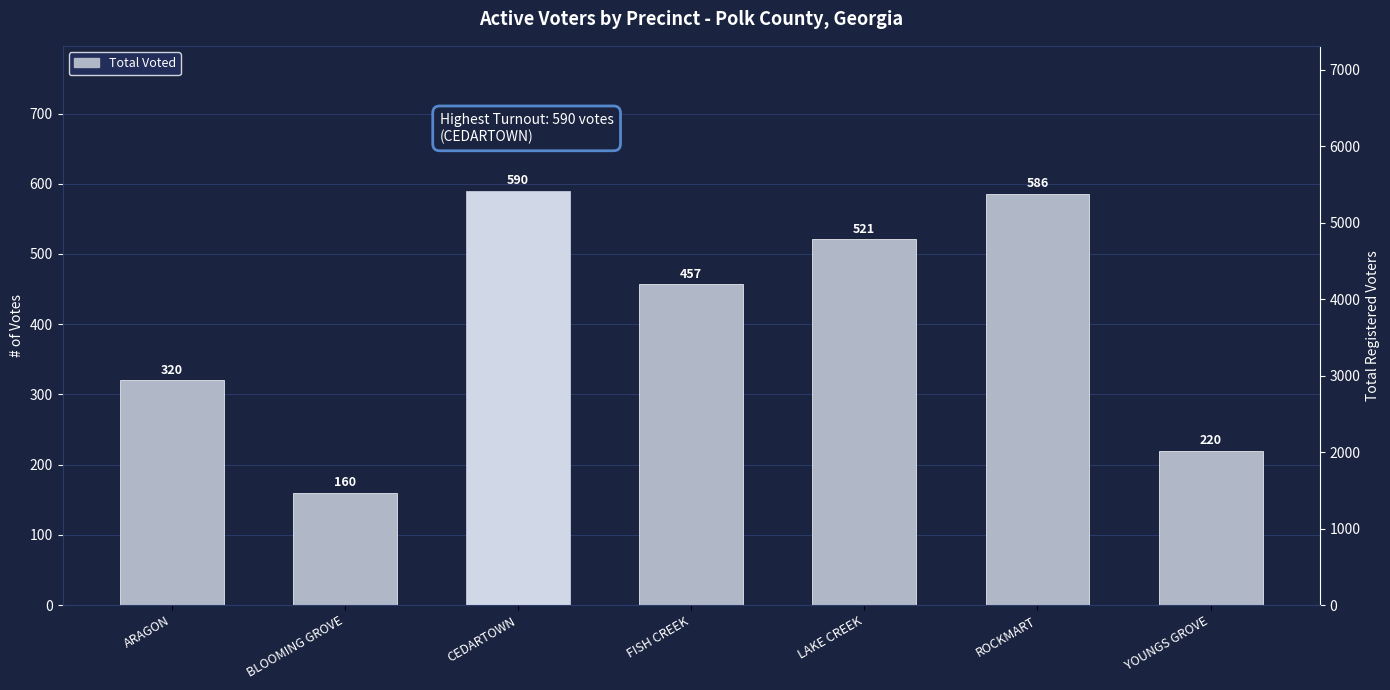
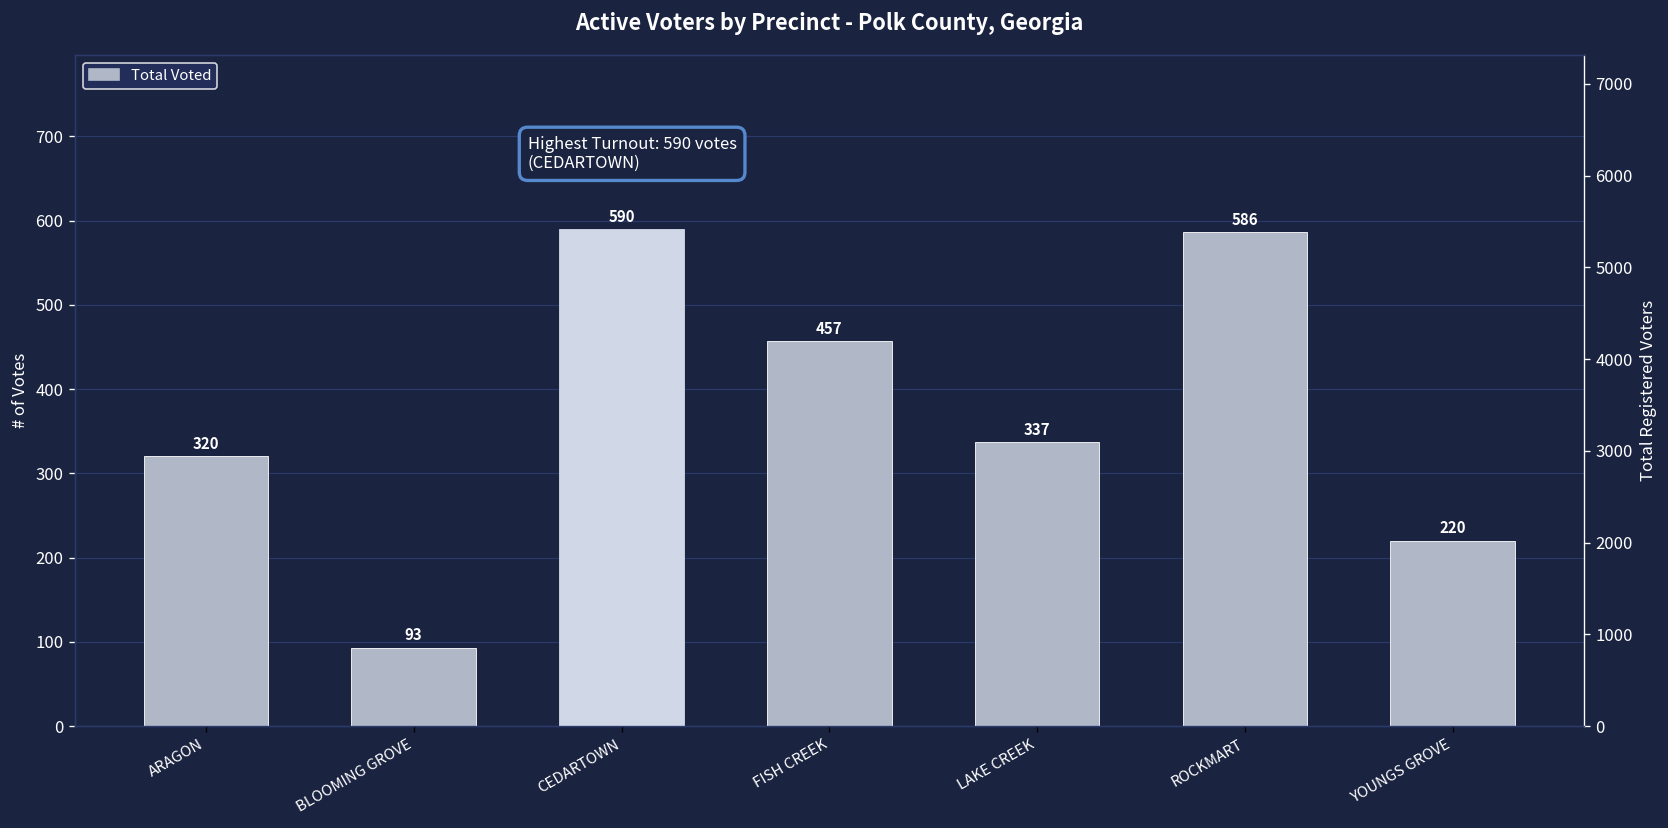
  {
    "ARAGON": 320,
-   "BLOOMING GROVE": 160,
+   "BLOOMING GROVE": 93,
    "CEDARTOWN": 590,
    "FISH CREEK": 457,
-   "LAKE CREEK": 521,
+   "LAKE CREEK": 337,
    "ROCKMART": 586,
    "YOUNGS GROVE": 220
  }
